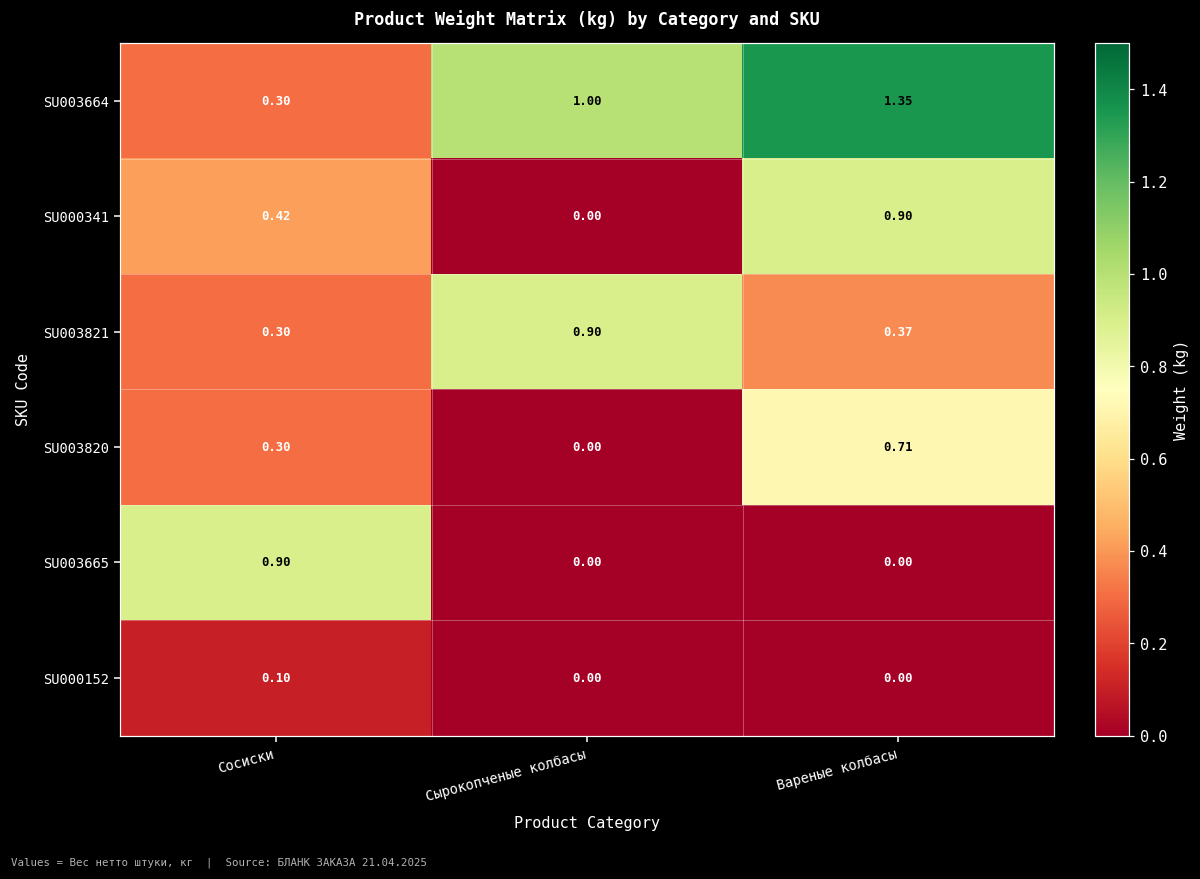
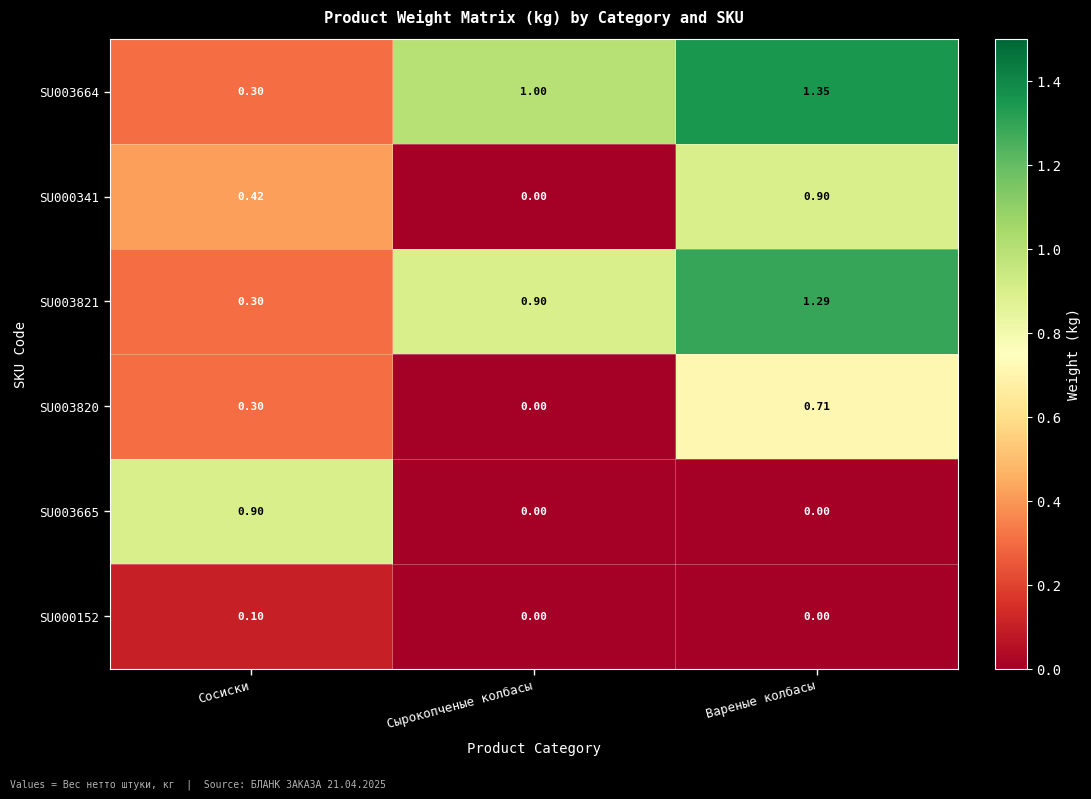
  {
    "SU003664": {
      "Сосиски": 0.30,
      "Сырокопченые колбасы": 1.00,
      "Вареные колбасы": 1.35
    },
    "SU000341": {
      "Сосиски": 0.42,
      "Сырокопченые колбасы": 0.00,
      "Вареные колбасы": 0.90
    },
    "SU003821": {
      "Сосиски": 0.30,
      "Сырокопченые колбасы": 0.90,
-     "Вареные колбасы": 0.37
+     "Вареные колбасы": 1.29
    },
    "SU003820": {
      "Сосиски": 0.30,
      "Сырокопченые колбасы": 0.00,
      "Вареные колбасы": 0.71
    },
    "SU003665": {
      "Сосиски": 0.90,
      "Сырокопченые колбасы": 0.00,
      "Вареные колбасы": 0.00
    },
    "SU000152": {
      "Сосиски": 0.10,
      "Сырокопченые колбасы": 0.00,
      "Вареные колбасы": 0.00
    }
  }
